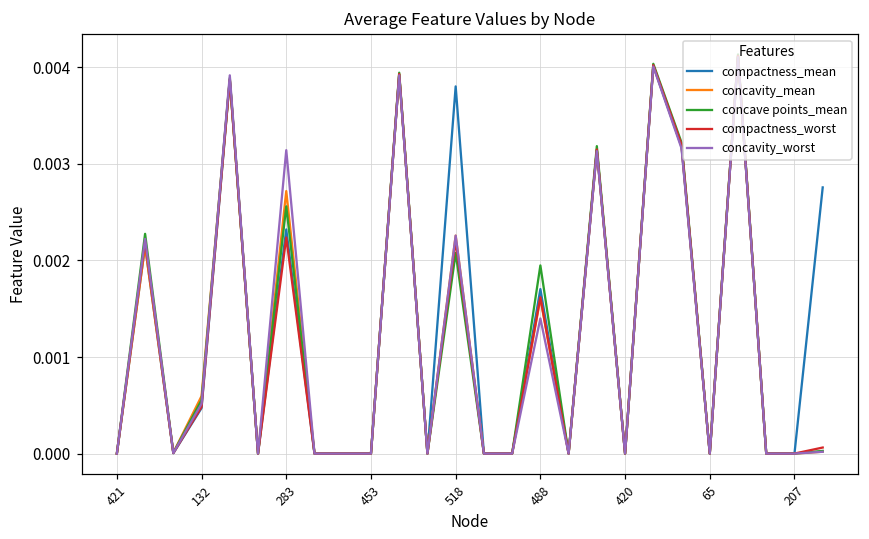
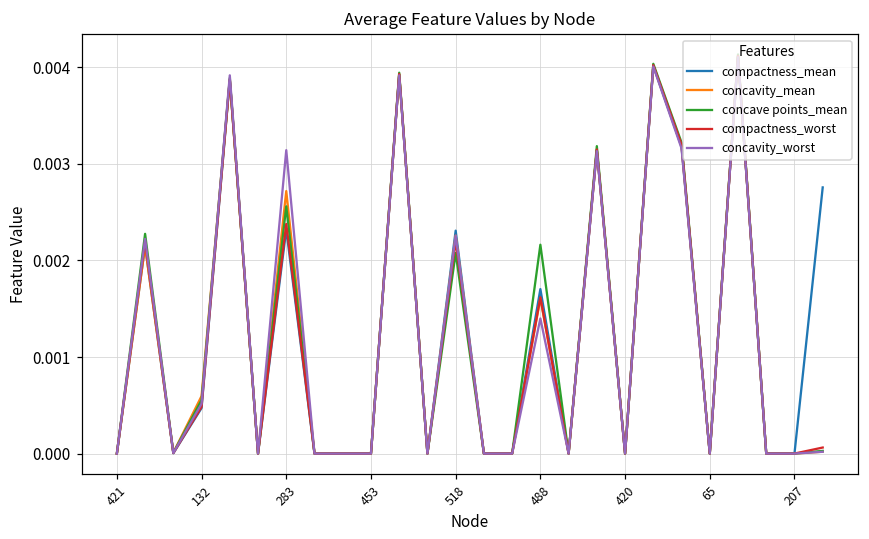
  {
    "compactness_mean": {
      "283": 0.0023,
-     "518": 0.0038,
+     "518": 0.0023,
      "488": 0.0017
    },
    "concavity_mean": {
      "132": 0.0006,
      "283": 0.0027
    },
    "concave points_mean": {
      "132": 0.0006,
      "283": 0.0026,
      "518": 0.0021,
-     "488": 0.0019
+     "488": 0.0022
    },
    "compactness_worst": {
-     "283": 0.0022,
+     "283": 0.0024,
      "518": 0.0022
    },
    "concavity_worst": {
      "132": 0.0005,
      "283": 0.0031,
      "488": 0.0014
    }
  }
